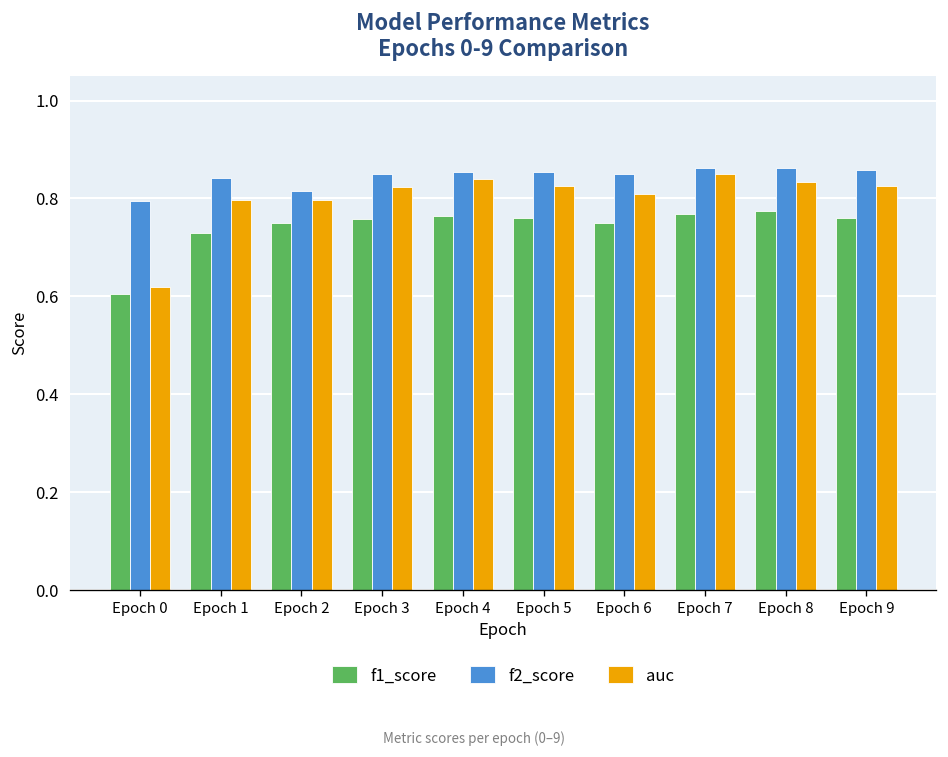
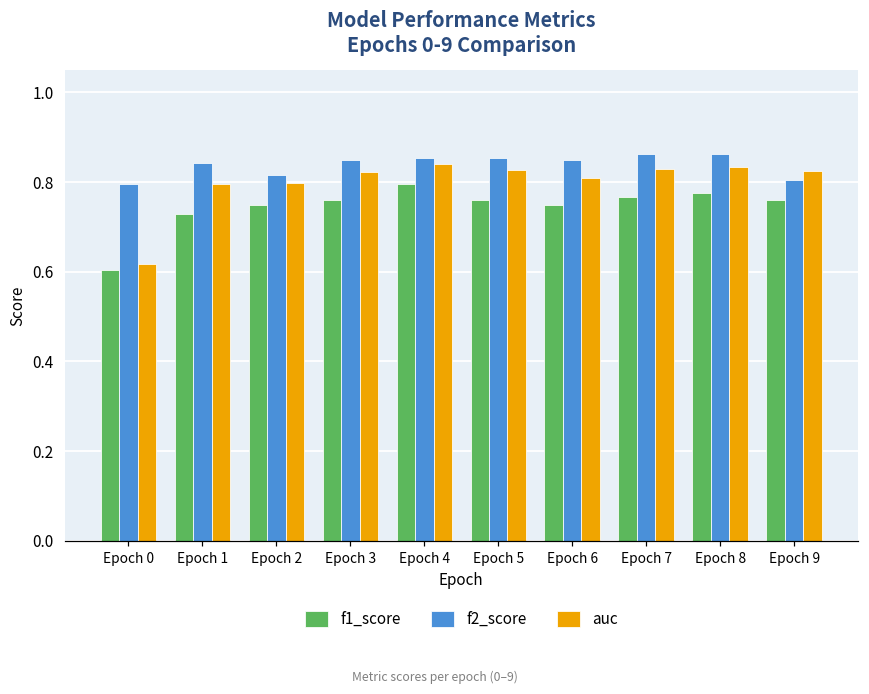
  {
    "f1_score": {
      "Epoch 0": 0.60,
      "Epoch 1": 0.73,
      "Epoch 2": 0.75,
      "Epoch 3": 0.76,
-     "Epoch 4": 0.76,
+     "Epoch 4": 0.79,
      "Epoch 5": 0.76,
      "Epoch 6": 0.75,
      "Epoch 7": 0.77,
      "Epoch 8": 0.77,
      "Epoch 9": 0.76
    },
    "f2_score": {
      "Epoch 0": 0.80,
      "Epoch 1": 0.84,
      "Epoch 2": 0.81,
      "Epoch 3": 0.85,
      "Epoch 4": 0.85,
      "Epoch 5": 0.85,
      "Epoch 6": 0.85,
      "Epoch 7": 0.86,
      "Epoch 8": 0.86,
-     "Epoch 9": 0.86
+     "Epoch 9": 0.81
    },
    "auc": {
      "Epoch 0": 0.62,
      "Epoch 1": 0.80,
      "Epoch 2": 0.80,
      "Epoch 3": 0.82,
      "Epoch 4": 0.84,
      "Epoch 5": 0.83,
      "Epoch 6": 0.81,
-     "Epoch 7": 0.85,
+     "Epoch 7": 0.83,
      "Epoch 8": 0.83,
      "Epoch 9": 0.82
    }
  }
